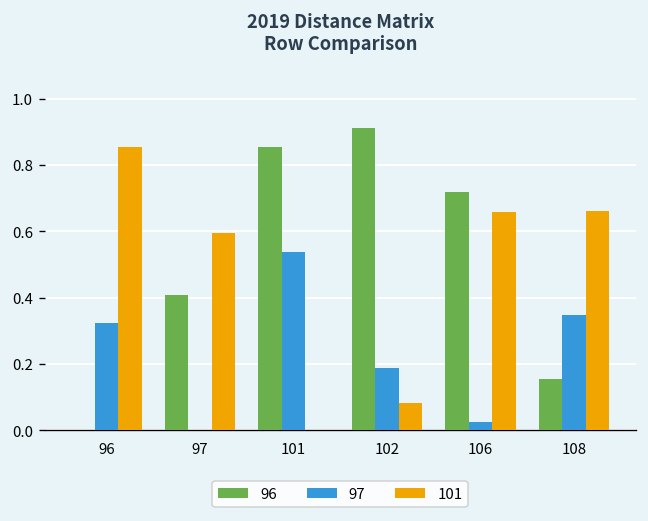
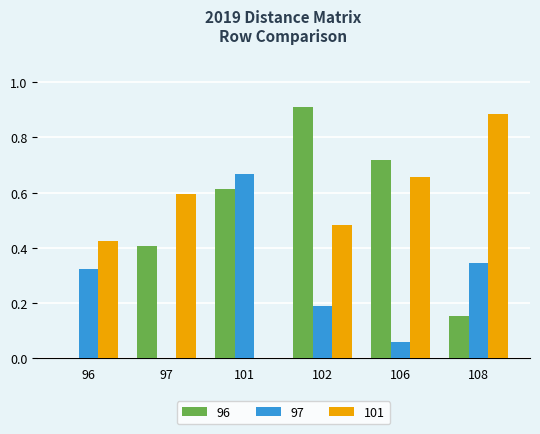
  {
    "96": {
      "96": 0.00,
      "97": 0.41,
-     "101": 0.86,
+     "101": 0.61,
      "102": 0.91,
      "106": 0.72,
      "108": 0.15
    },
    "97": {
      "96": 0.32,
      "97": 0.00,
-     "101": 0.54,
+     "101": 0.67,
      "102": 0.19,
-     "106": 0.02,
+     "106": 0.06,
      "108": 0.35
    },
    "101": {
-     "96": 0.86,
+     "96": 0.43,
      "97": 0.59,
      "101": 0.00,
-     "102": 0.08,
+     "102": 0.48,
      "106": 0.66,
-     "108": 0.66
+     "108": 0.89
    }
  }
